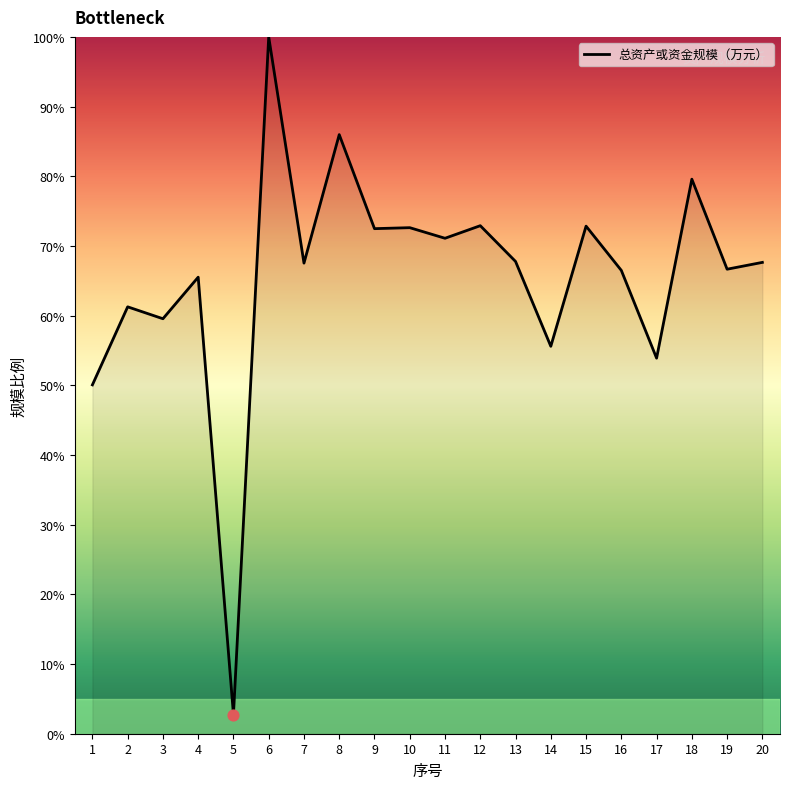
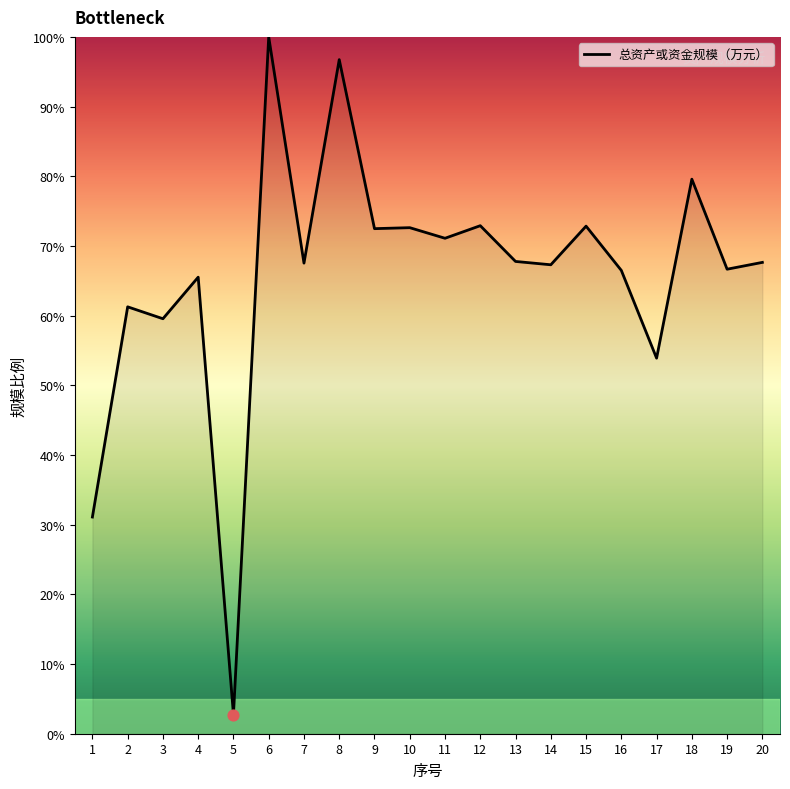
  {
    "总资产或资金规模（万元）": {
-     "1": "50%",
+     "1": "31%",
      "2": "61%",
      "3": "60%",
      "4": "66%",
      "6": "100%",
      "7": "68%",
-     "8": "86%",
+     "8": "97%",
      "9": "72%",
      "10": "73%",
      "11": "71%",
      "12": "73%",
      "13": "68%",
-     "14": "56%",
+     "14": "67%",
      "15": "73%",
      "16": "66%",
      "17": "54%",
      "18": "80%",
      "19": "67%",
      "20": "68%"
    }
  }
